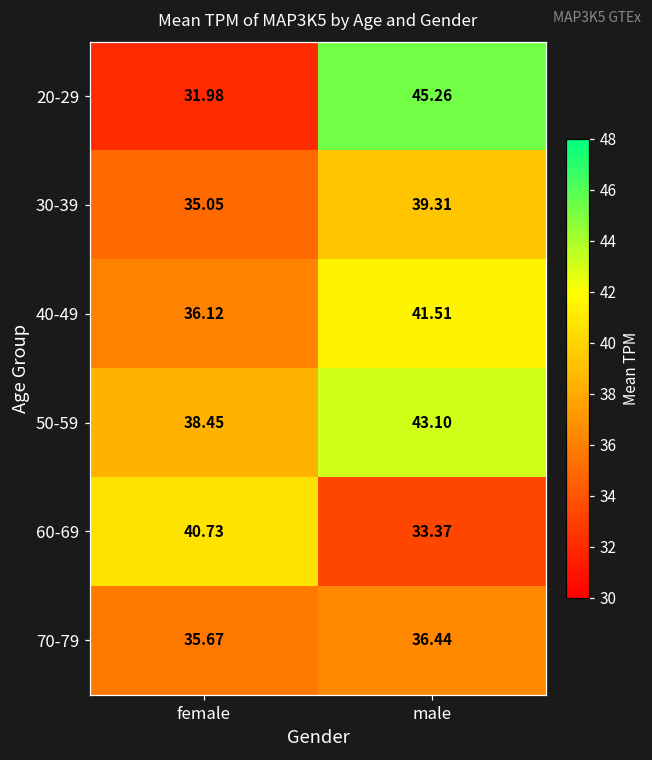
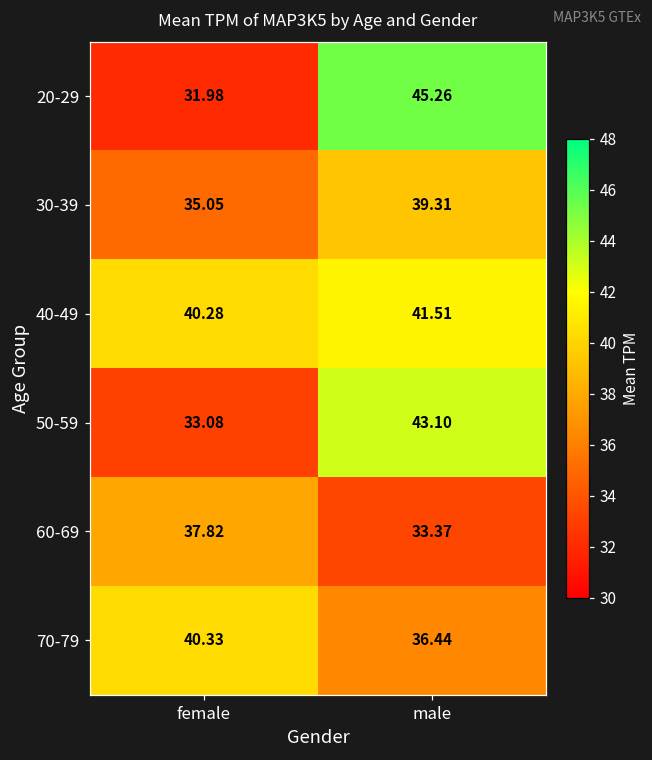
  {
    "20-29": {
      "female": 31.98,
      "male": 45.26
    },
    "30-39": {
      "female": 35.05,
      "male": 39.31
    },
    "40-49": {
-     "female": 36.12,
+     "female": 40.28,
      "male": 41.51
    },
    "50-59": {
-     "female": 38.45,
+     "female": 33.08,
      "male": 43.10
    },
    "60-69": {
-     "female": 40.73,
+     "female": 37.82,
      "male": 33.37
    },
    "70-79": {
-     "female": 35.67,
+     "female": 40.33,
      "male": 36.44
    }
  }
